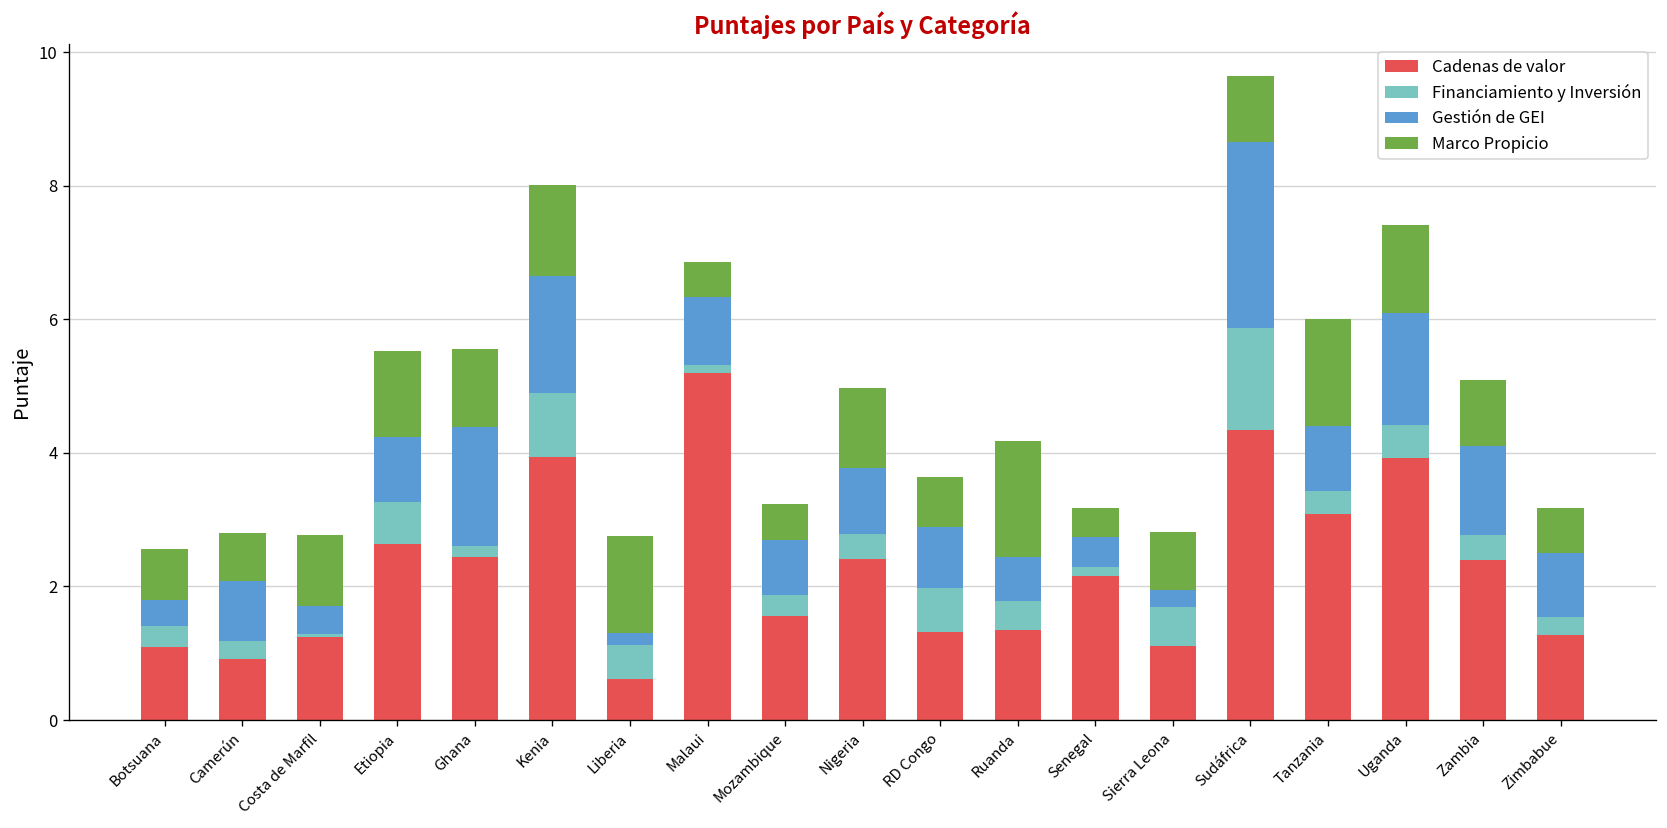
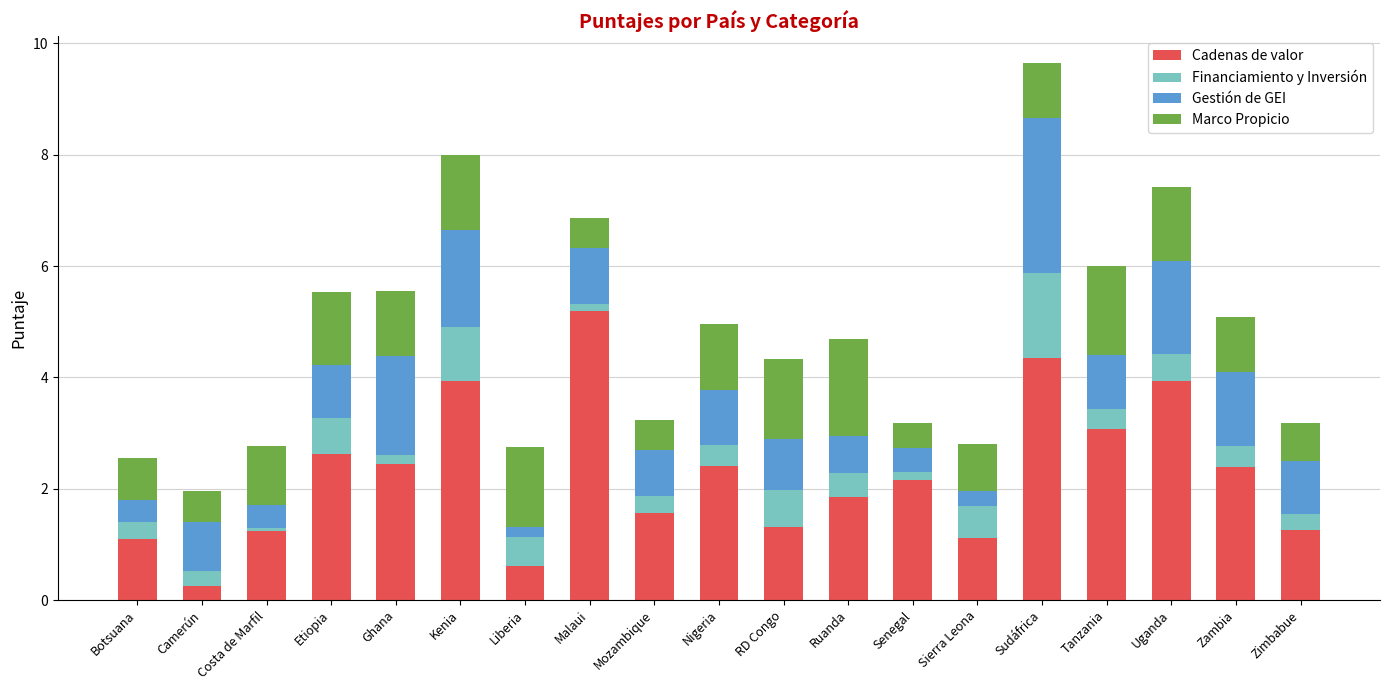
  {
    "Cadenas de valor": {
      "Botsuana": 1.1,
-     "Camerún": 0.9,
+     "Camerún": 0.3,
      "Costa de Marfil": 1.2,
      "Etiopia": 2.6,
      "Ghana": 2.4,
      "Kenia": 3.9,
      "Liberia": 0.6,
      "Malaui": 5.2,
      "Mozambique": 1.6,
      "Nigeria": 2.4,
      "RD Congo": 1.3,
-     "Ruanda": 1.3,
+     "Ruanda": 1.9,
      "Senegal": 2.2,
      "Sierra Leona": 1.1,
      "Sudáfrica": 4.3,
      "Tanzania": 3.1,
      "Uganda": 3.9,
      "Zambia": 2.4,
      "Zimbabue": 1.3
    },
    "Marco Propicio": {
      "Botsuana": 0.8,
-     "Camerún": 0.7,
+     "Camerún": 0.6,
      "Costa de Marfil": 1.1,
      "Etiopia": 1.3,
      "Ghana": 1.2,
      "Kenia": 1.4,
      "Liberia": 1.4,
      "Malaui": 0.5,
      "Mozambique": 0.5,
      "Nigeria": 1.2,
-     "RD Congo": 0.8,
+     "RD Congo": 1.4,
      "Ruanda": 1.7,
      "Senegal": 0.4,
      "Sierra Leona": 0.9,
      "Sudáfrica": 1.0,
      "Tanzania": 1.6,
      "Uganda": 1.3,
      "Zambia": 1.0,
      "Zimbabue": 0.7
    }
  }
